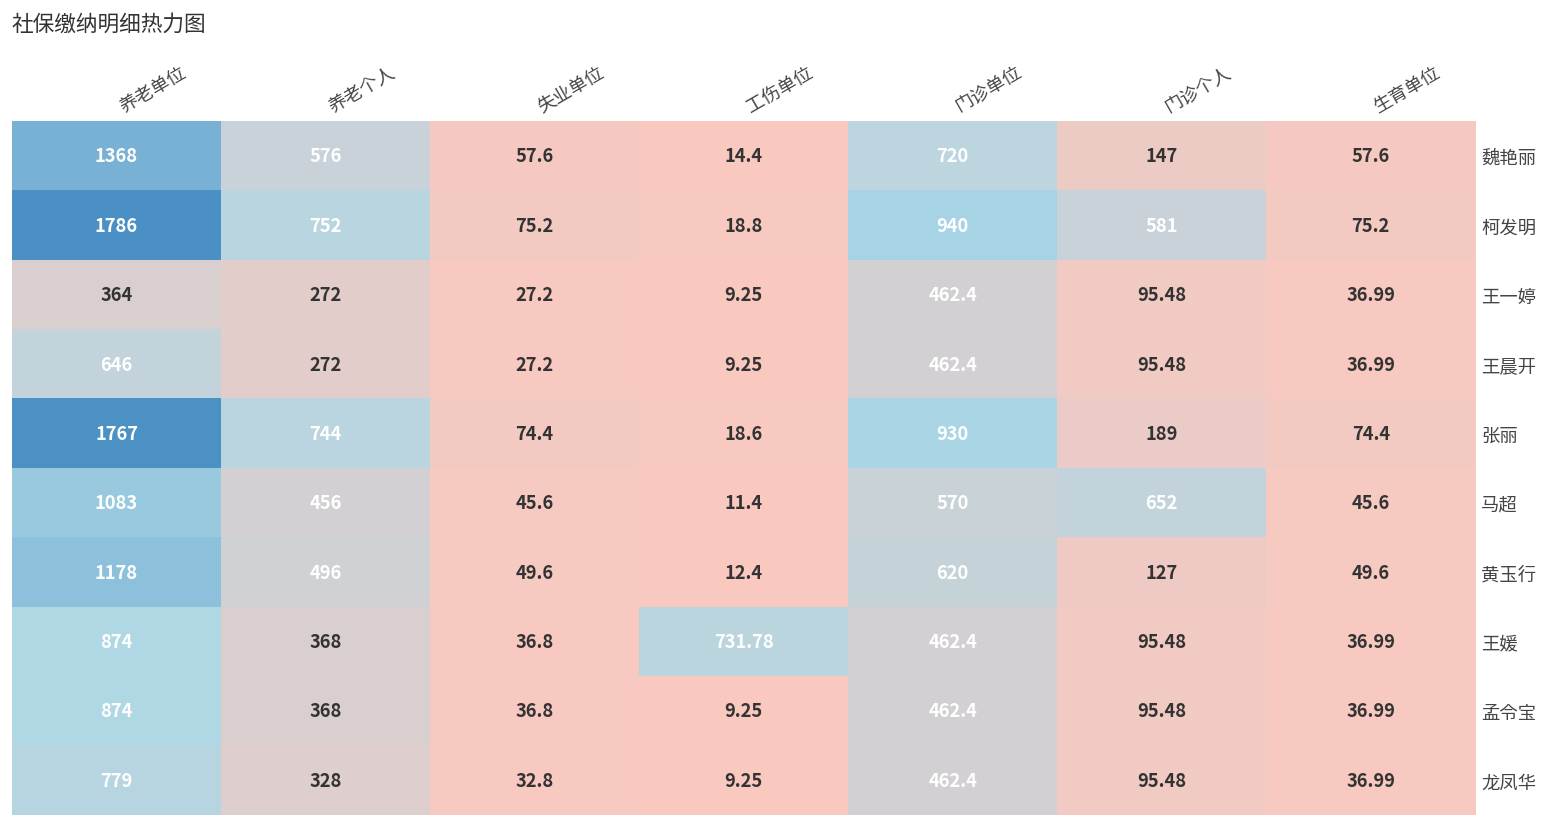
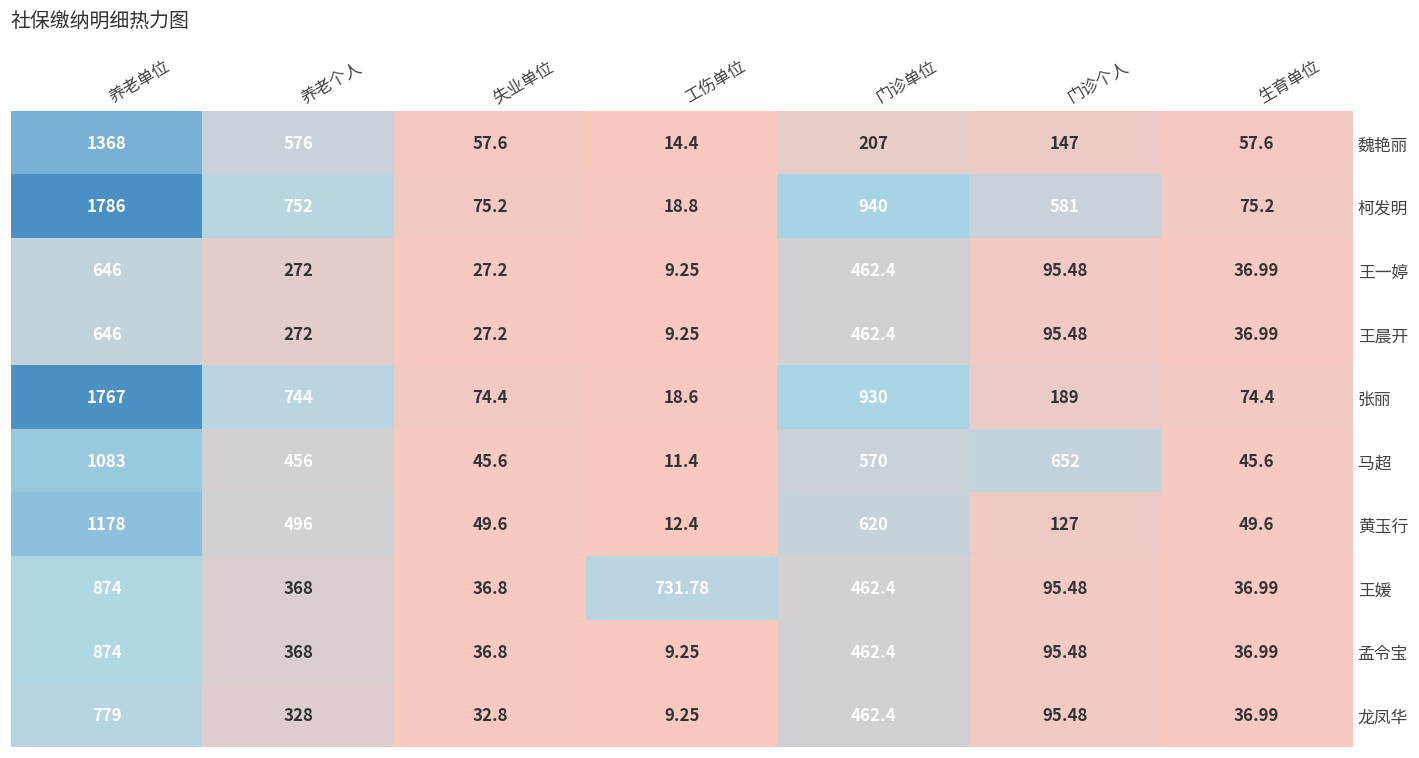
  {
    "魏艳丽": {
      "养老单位": 1368,
      "养老个人": 576,
      "失业单位": 57.6,
      "工伤单位": 14.4,
-     "门诊单位": 720,
+     "门诊单位": 207,
      "门诊个人": 147,
      "生育单位": 57.6
    },
    "柯发明": {
      "养老单位": 1786,
      "养老个人": 752,
      "失业单位": 75.2,
      "工伤单位": 18.8,
      "门诊单位": 940,
      "门诊个人": 581,
      "生育单位": 75.2
    },
    "王一婷": {
-     "养老单位": 364,
+     "养老单位": 646,
      "养老个人": 272,
      "失业单位": 27.2,
      "工伤单位": 9.25,
      "门诊个人": 95.48,
      "生育单位": 36.99
    },
    "王晨开": {
      "养老单位": 646,
      "养老个人": 272,
      "失业单位": 27.2,
      "工伤单位": 9.25,
      "门诊个人": 95.48,
      "生育单位": 36.99
    },
    "张丽": {
      "养老单位": 1767,
      "养老个人": 744,
      "失业单位": 74.4,
      "工伤单位": 18.6,
      "门诊单位": 930,
      "门诊个人": 189,
      "生育单位": 74.4
    },
    "马超": {
      "养老单位": 1083,
      "失业单位": 45.6,
      "工伤单位": 11.4,
      "门诊单位": 570,
      "门诊个人": 652,
      "生育单位": 45.6
    },
    "黄玉行": {
      "养老单位": 1178,
      "养老个人": 496,
      "失业单位": 49.6,
      "工伤单位": 12.4,
      "门诊单位": 620,
      "门诊个人": 127,
      "生育单位": 49.6
    },
    "王媛": {
      "养老单位": 874,
      "养老个人": 368,
      "失业单位": 36.8,
      "工伤单位": 731.78,
      "门诊个人": 95.48,
      "生育单位": 36.99
    },
    "孟令宝": {
      "养老单位": 874,
      "养老个人": 368,
      "失业单位": 36.8,
      "工伤单位": 9.25,
      "门诊个人": 95.48,
      "生育单位": 36.99
    },
    "龙凤华": {
      "养老单位": 779,
      "养老个人": 328,
      "失业单位": 32.8,
      "工伤单位": 9.25,
      "门诊个人": 95.48,
      "生育单位": 36.99
    }
  }
